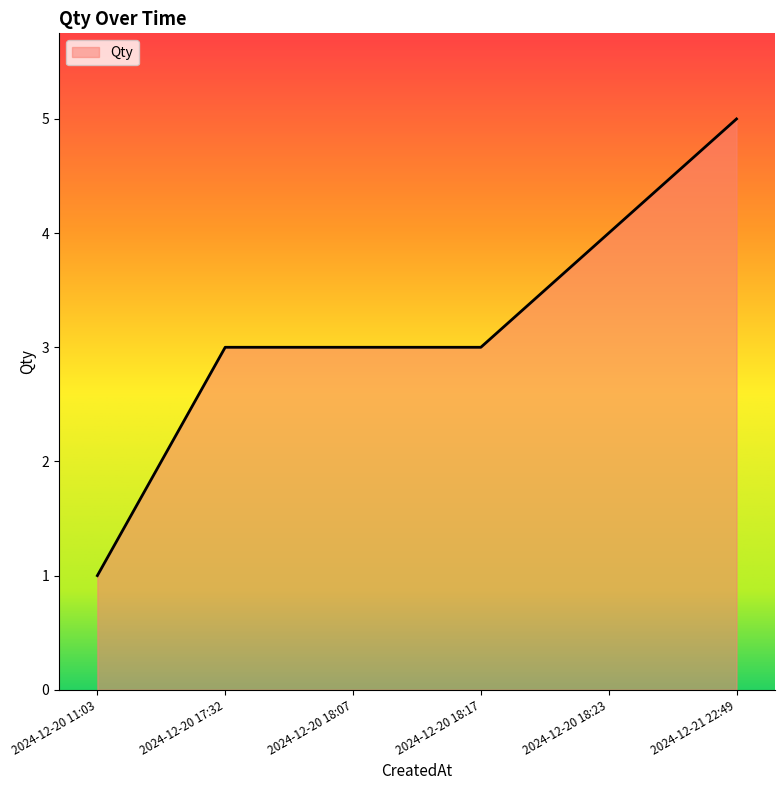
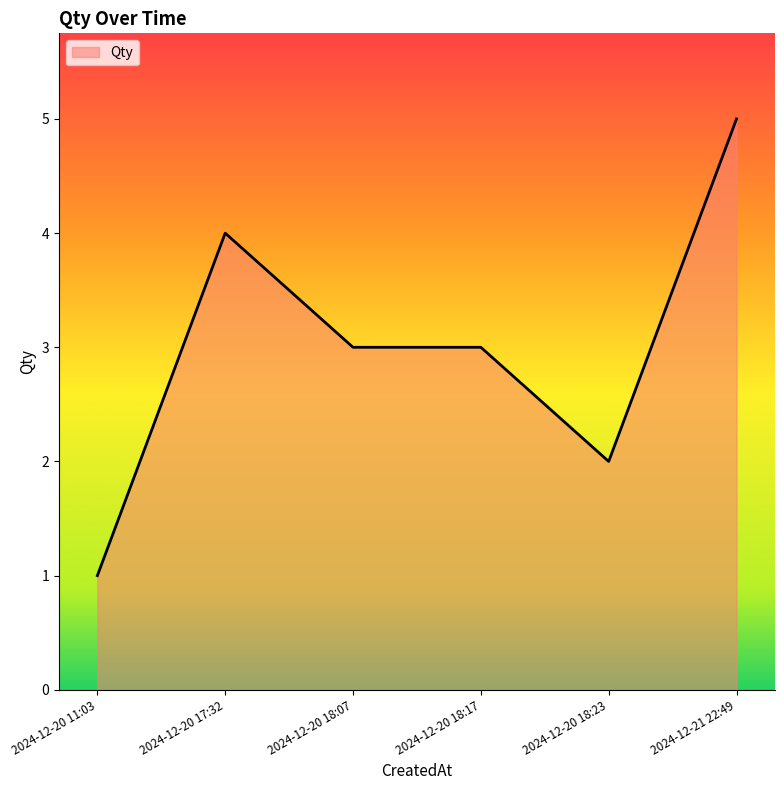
  {
    "2024-12-20 11:03": 1,
-   "2024-12-20 17:32": 3,
+   "2024-12-20 17:32": 4,
    "2024-12-20 18:07": 3,
    "2024-12-20 18:17": 3,
-   "2024-12-20 18:23": 4,
+   "2024-12-20 18:23": 2,
    "2024-12-21 22:49": 5
  }
